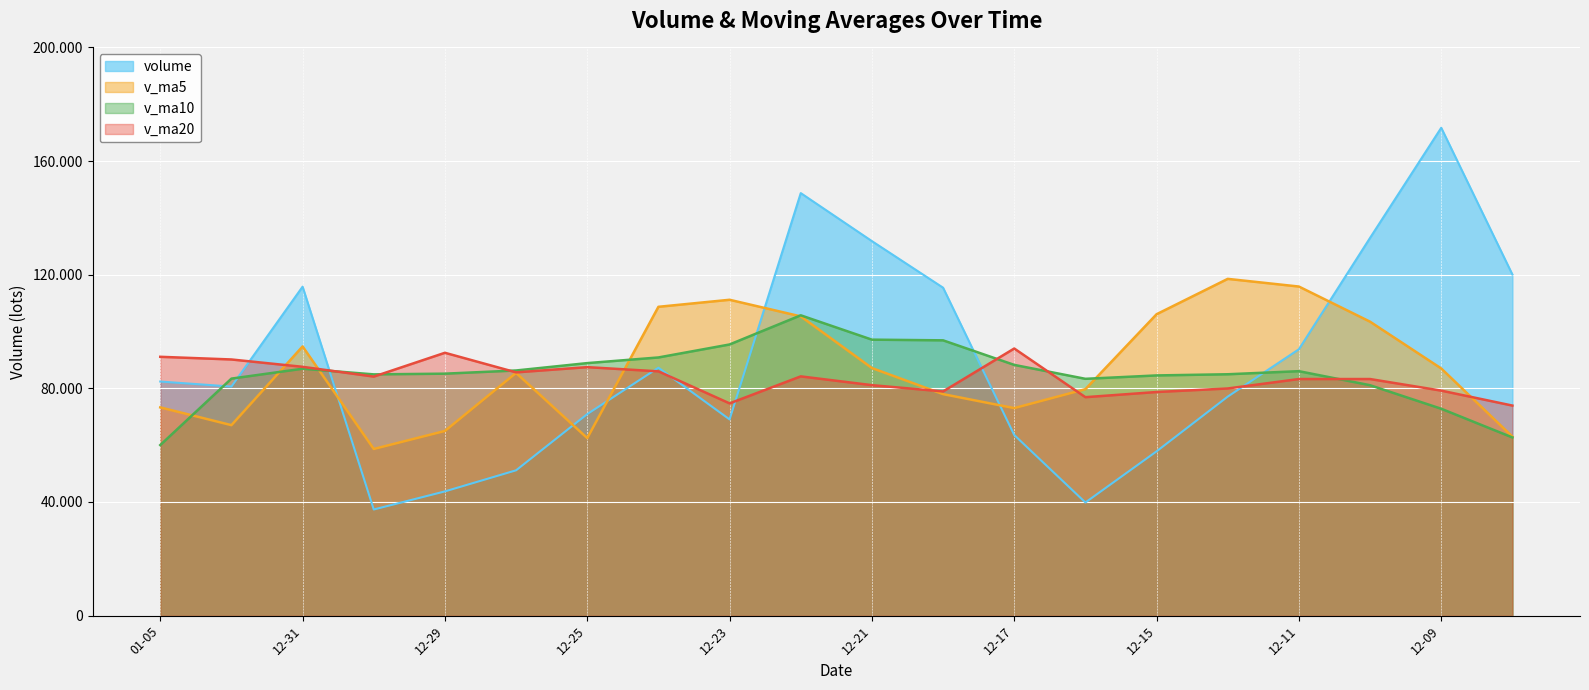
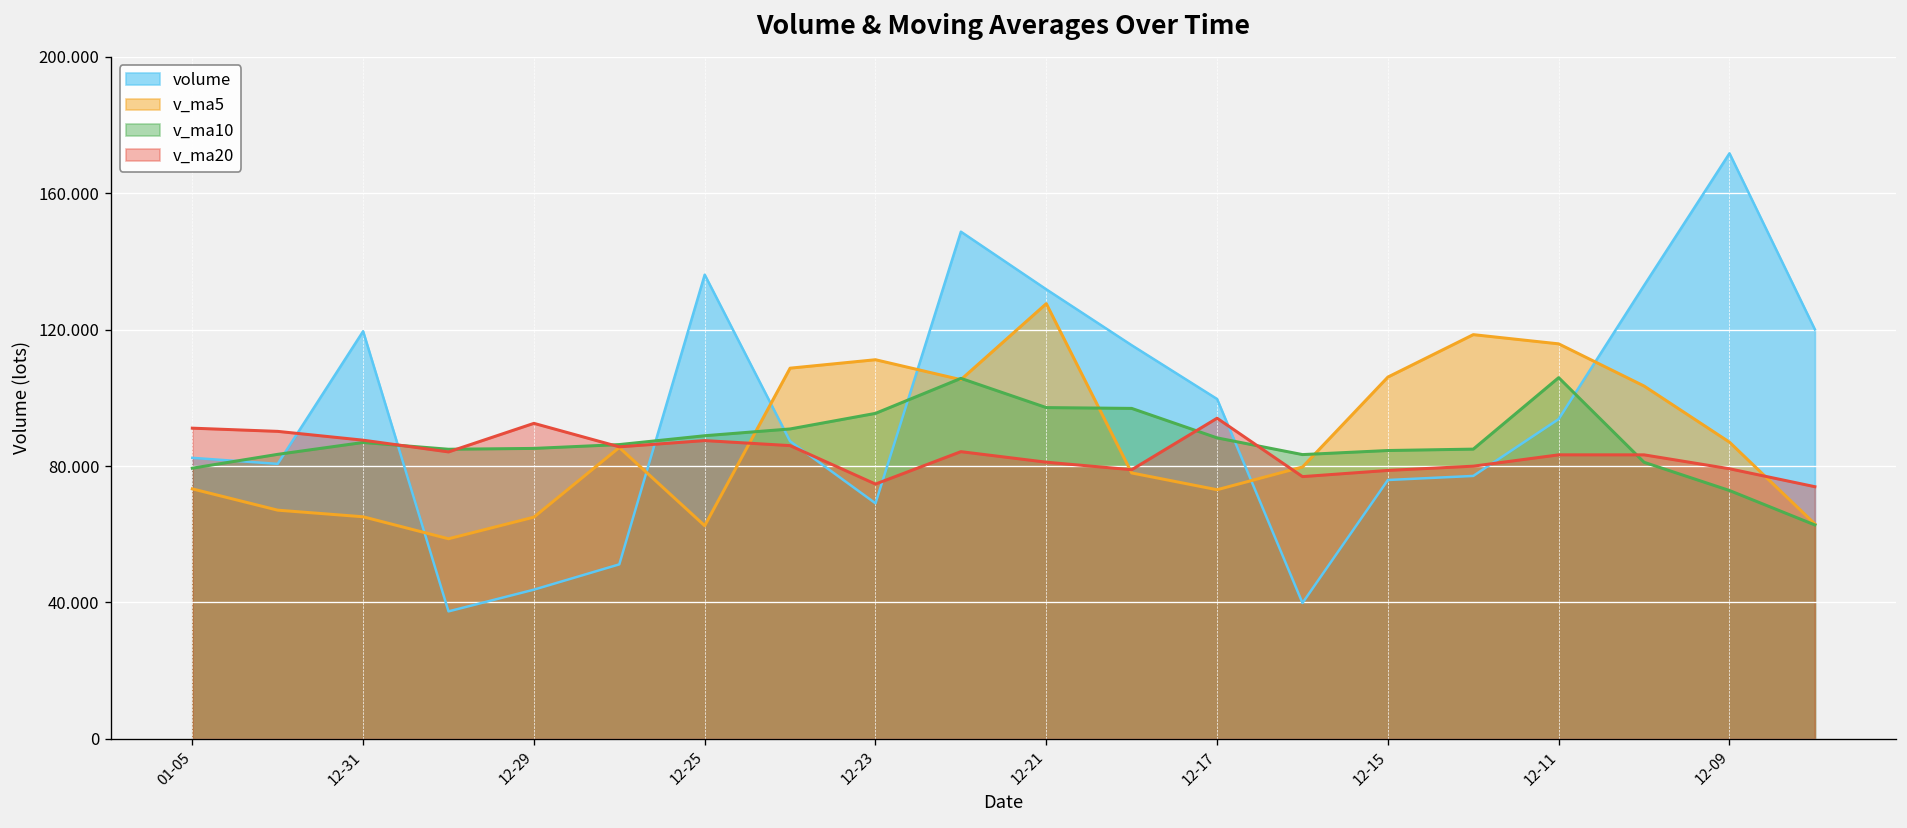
  {
    "volume": {
      "01-05": 82,
-     "12-31": 116,
+     "12-31": 120,
      "12-29": 44,
-     "12-25": 71,
+     "12-25": 136,
      "12-23": 69,
      "12-21": 132,
-     "12-17": 64,
-     "12-15": 58,
+     "12-17": 100,
+     "12-15": 76,
      "12-11": 94,
      "12-09": 172
    },
    "v_ma5": {
      "01-05": 73,
-     "12-31": 95,
+     "12-31": 65,
      "12-29": 65,
      "12-25": 62,
      "12-23": 111,
-     "12-21": 87,
+     "12-21": 128,
      "12-17": 73,
      "12-15": 106,
      "12-11": 116,
      "12-09": 87
    },
    "v_ma10": {
-     "01-05": 60,
+     "01-05": 79,
      "12-29": 85,
      "12-25": 89,
      "12-23": 95,
      "12-21": 97,
      "12-17": 88,
      "12-15": 85,
-     "12-11": 86,
+     "12-11": 106,
      "12-09": 73
    },
    "v_ma20": {
      "01-05": 91,
      "12-29": 93,
      "12-25": 87,
      "12-23": 75,
      "12-21": 81,
      "12-17": 94,
      "12-15": 79,
      "12-11": 83,
      "12-09": 79
    }
  }
